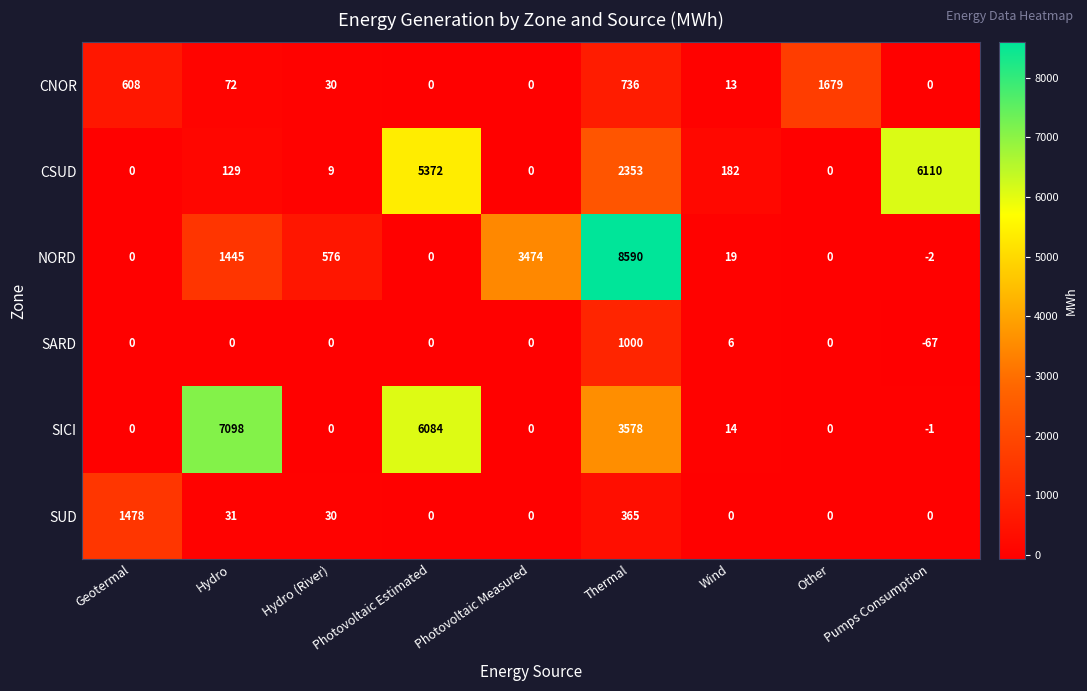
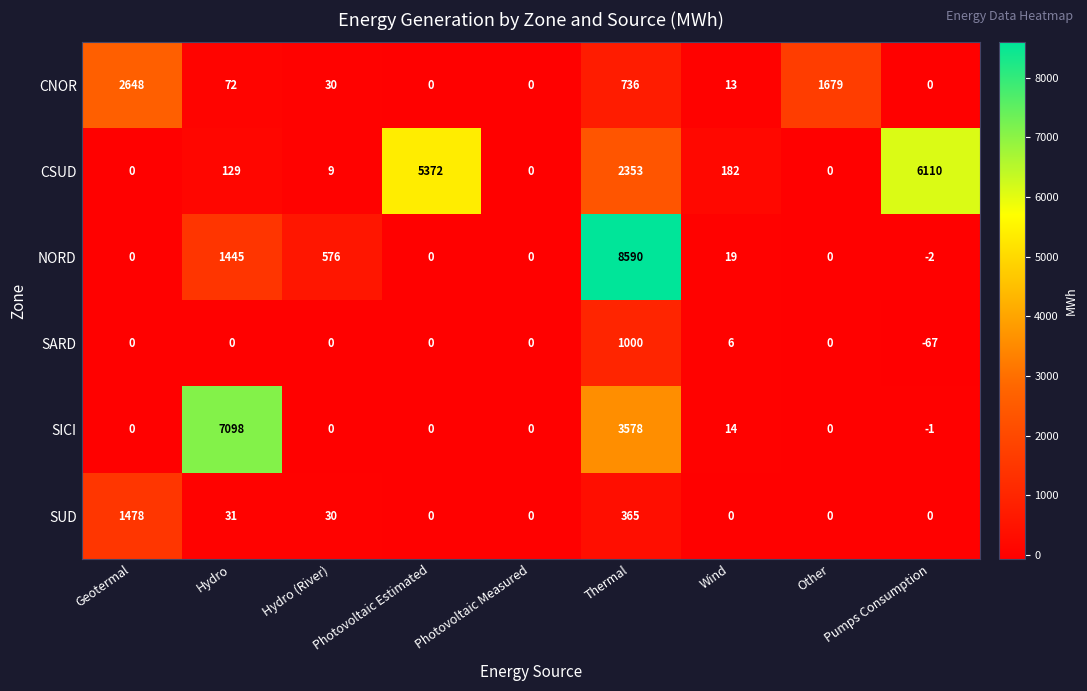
  {
    "CNOR": {
-     "Geotermal": 608,
+     "Geotermal": 2648,
      "Hydro": 72,
      "Hydro (River)": 30,
      "Photovoltaic Estimated": 0,
      "Photovoltaic Measured": 0,
      "Thermal": 736,
      "Wind": 13,
      "Other": 1679,
      "Pumps Consumption": 0
    },
    "CSUD": {
      "Geotermal": 0,
      "Hydro": 129,
      "Hydro (River)": 9,
      "Photovoltaic Estimated": 5372,
      "Photovoltaic Measured": 0,
      "Thermal": 2353,
      "Wind": 182,
      "Other": 0,
      "Pumps Consumption": 6110
    },
    "NORD": {
      "Geotermal": 0,
      "Hydro": 1445,
      "Hydro (River)": 576,
      "Photovoltaic Estimated": 0,
-     "Photovoltaic Measured": 3474,
+     "Photovoltaic Measured": 0,
      "Thermal": 8590,
      "Wind": 19,
      "Other": 0,
      "Pumps Consumption": -2
    },
    "SARD": {
      "Geotermal": 0,
      "Hydro": 0,
      "Hydro (River)": 0,
      "Photovoltaic Estimated": 0,
      "Photovoltaic Measured": 0,
      "Thermal": 1000,
      "Wind": 6,
      "Other": 0,
      "Pumps Consumption": -67
    },
    "SICI": {
      "Geotermal": 0,
      "Hydro": 7098,
      "Hydro (River)": 0,
-     "Photovoltaic Estimated": 6084,
+     "Photovoltaic Estimated": 0,
      "Photovoltaic Measured": 0,
      "Thermal": 3578,
      "Wind": 14,
      "Other": 0,
      "Pumps Consumption": -1
    },
    "SUD": {
      "Geotermal": 1478,
      "Hydro": 31,
      "Hydro (River)": 30,
      "Photovoltaic Estimated": 0,
      "Photovoltaic Measured": 0,
      "Thermal": 365,
      "Wind": 0,
      "Other": 0,
      "Pumps Consumption": 0
    }
  }
